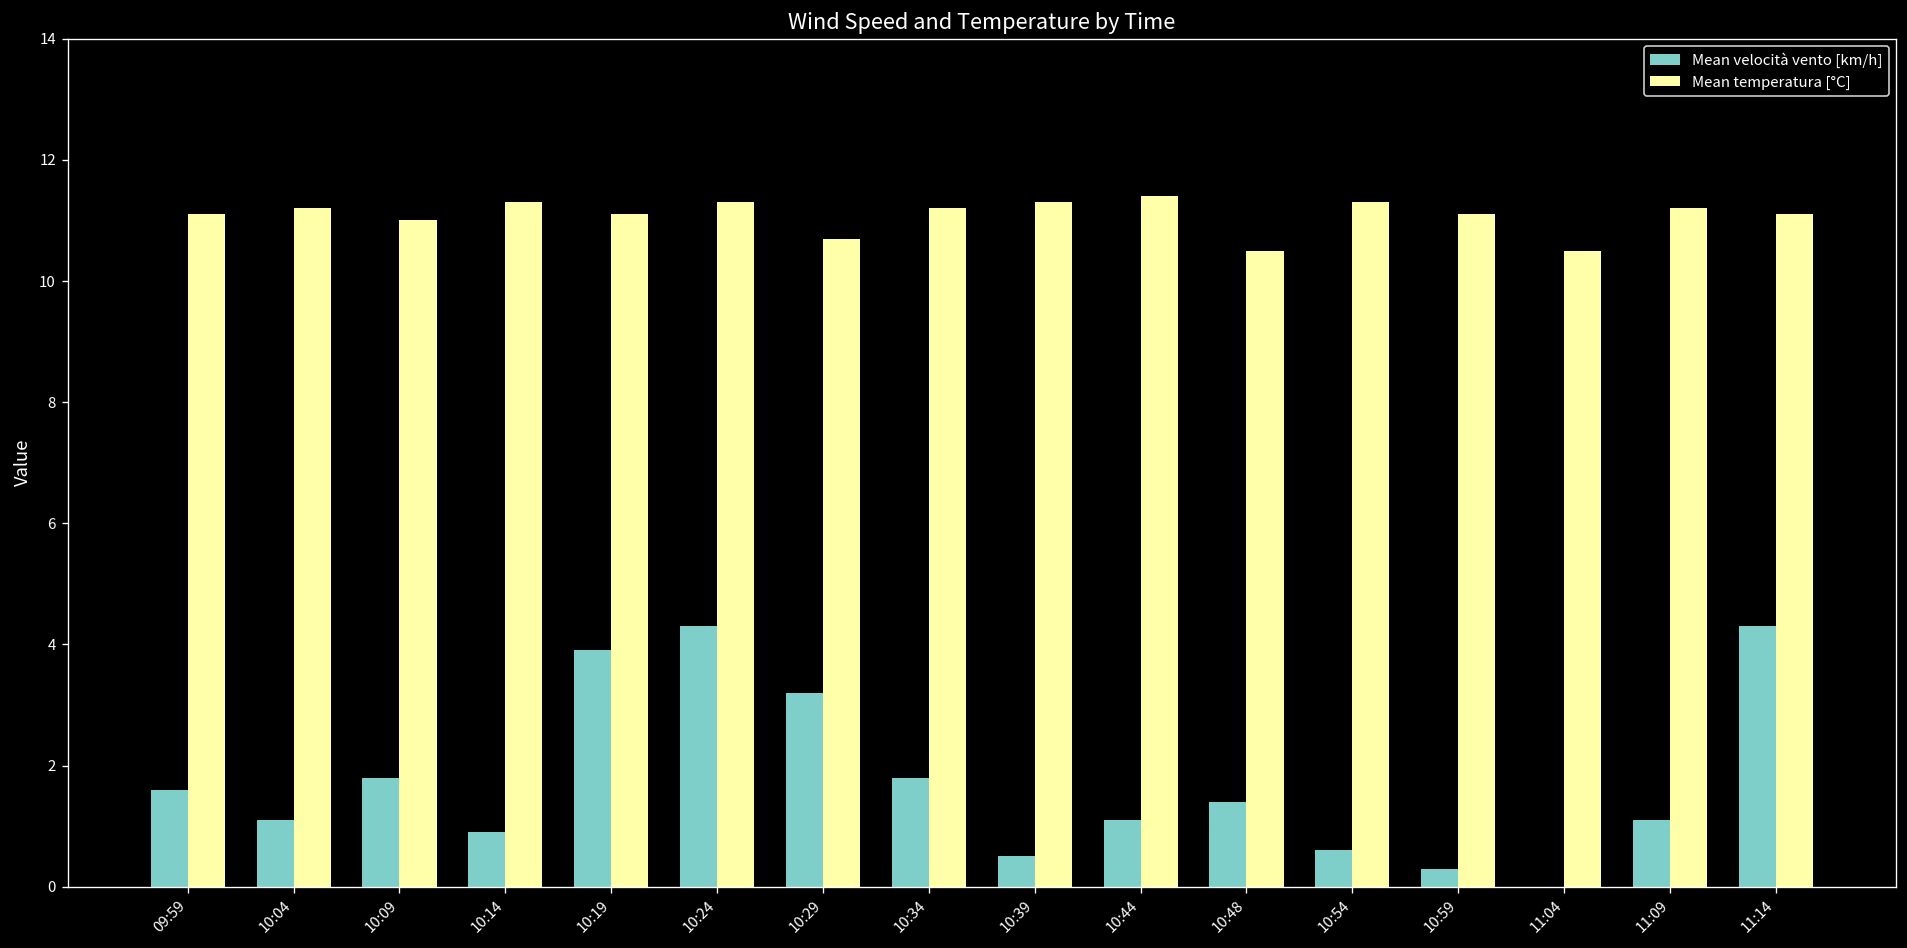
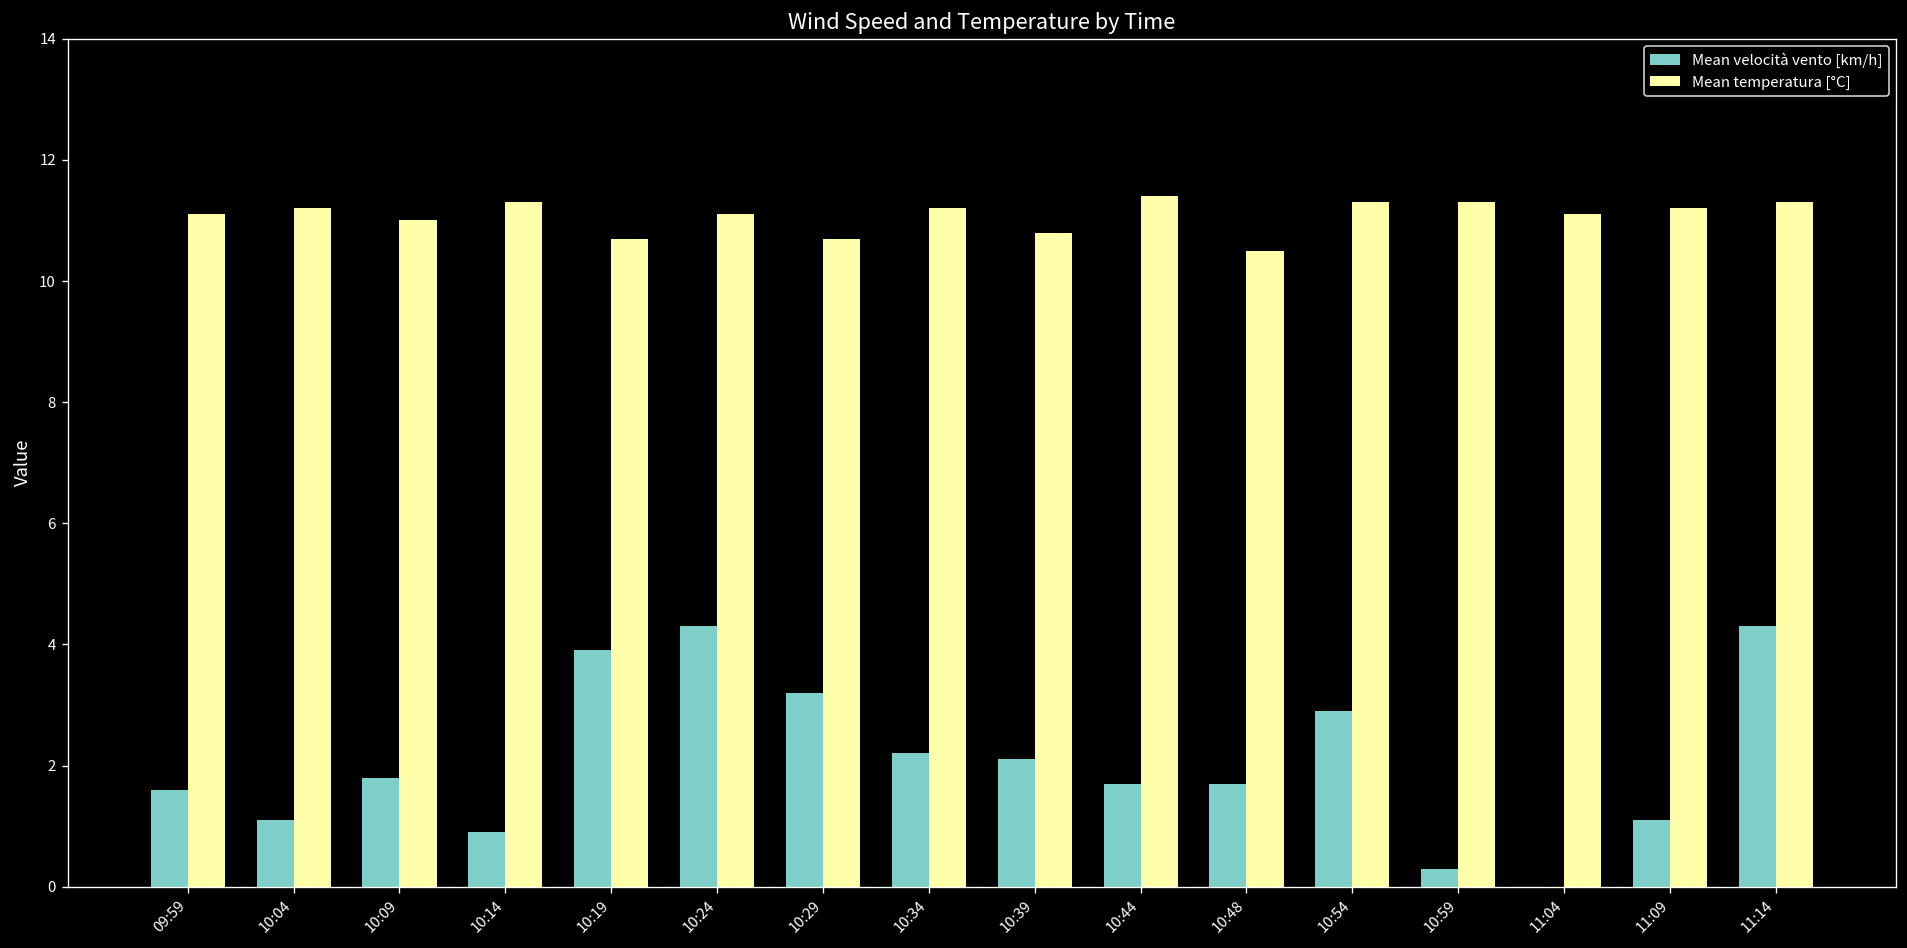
  {
    "Mean velocità vento [km/h]": {
      "09:59": 1.6,
      "10:04": 1.1,
      "10:09": 1.8,
      "10:14": 0.9,
      "10:19": 3.9,
      "10:24": 4.3,
      "10:29": 3.2,
-     "10:34": 1.8,
-     "10:39": 0.5,
-     "10:44": 1.1,
-     "10:48": 1.4,
-     "10:54": 0.6,
+     "10:34": 2.2,
+     "10:39": 2.1,
+     "10:44": 1.7,
+     "10:48": 1.7,
+     "10:54": 2.9,
      "10:59": 0.3,
      "11:04": 0.0,
      "11:09": 1.1,
      "11:14": 4.3
    },
    "Mean temperatura [°C]": {
      "09:59": 11.1,
      "10:04": 11.2,
      "10:09": 11.0,
      "10:14": 11.3,
-     "10:19": 11.1,
-     "10:24": 11.3,
+     "10:19": 10.7,
+     "10:24": 11.1,
      "10:29": 10.7,
      "10:34": 11.2,
-     "10:39": 11.3,
+     "10:39": 10.8,
      "10:44": 11.4,
      "10:48": 10.5,
      "10:54": 11.3,
-     "10:59": 11.1,
-     "11:04": 10.5,
+     "10:59": 11.3,
+     "11:04": 11.1,
      "11:09": 11.2,
-     "11:14": 11.1
+     "11:14": 11.3
    }
  }
